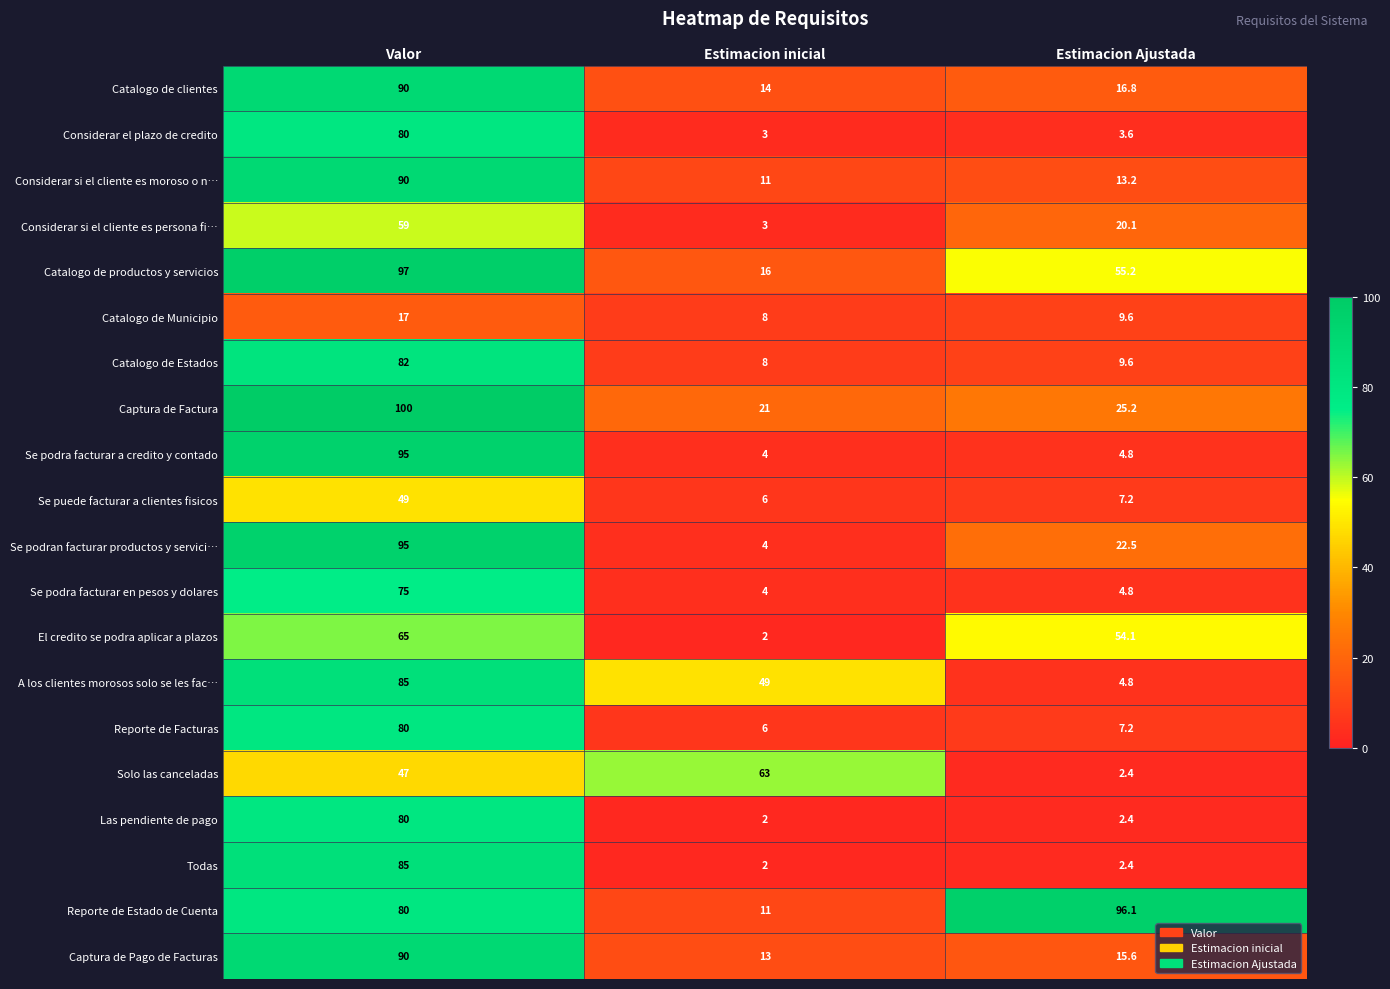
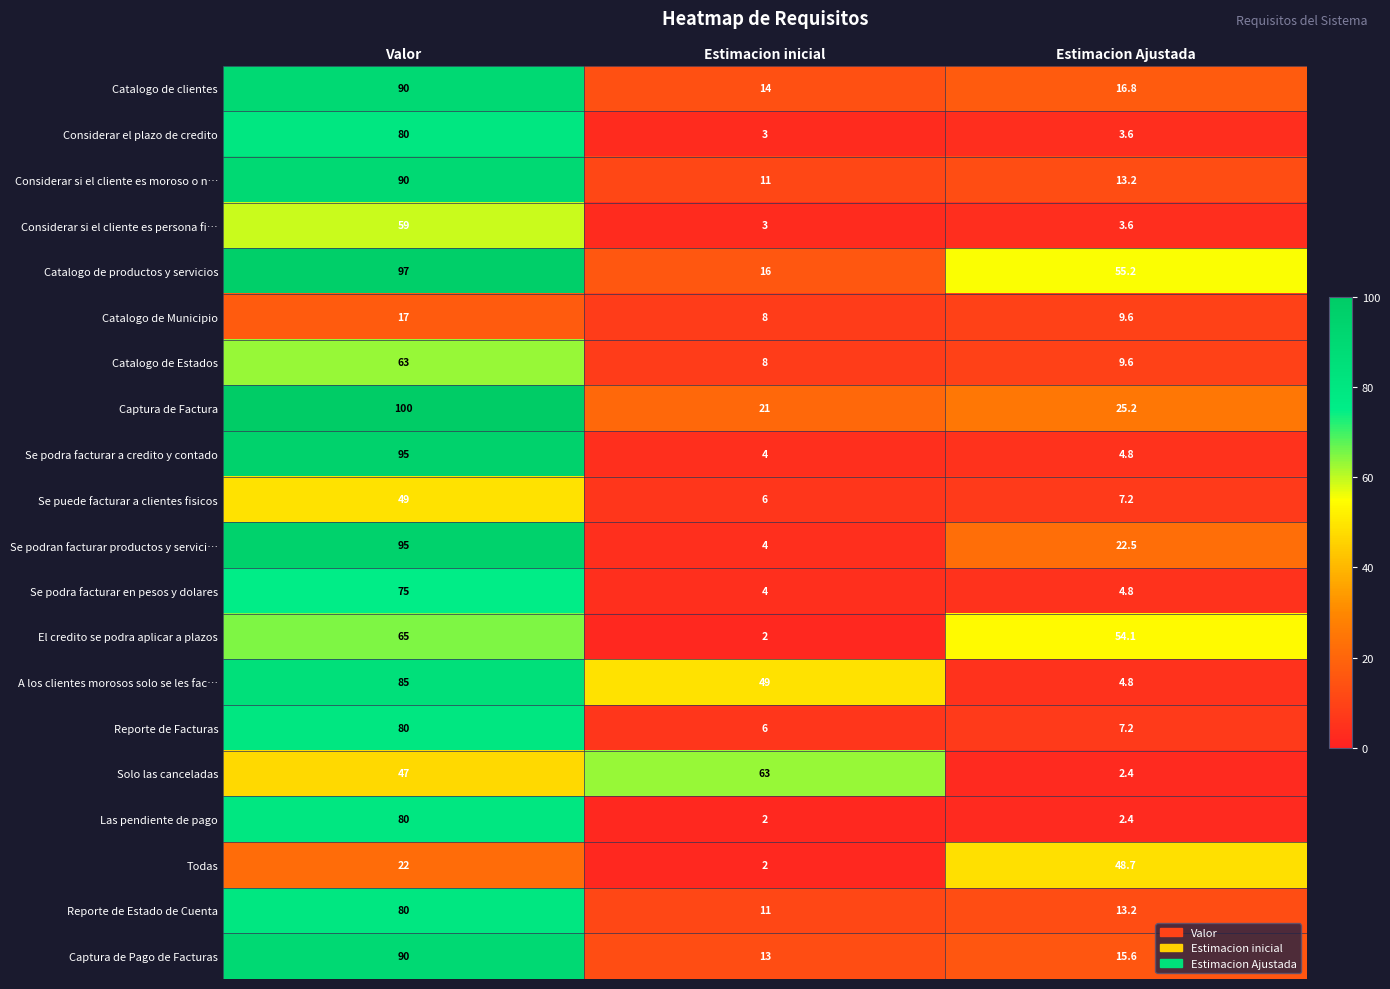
  {
    "Catalogo de clientes": {
      "Valor": 90,
      "Estimacion inicial": 14,
      "Estimacion Ajustada": 16.8
    },
    "Considerar el plazo de credito": {
      "Valor": 80,
      "Estimacion inicial": 3,
      "Estimacion Ajustada": 3.6
    },
    "Considerar si el cliente es moroso o n…": {
      "Valor": 90,
      "Estimacion inicial": 11,
      "Estimacion Ajustada": 13.2
    },
    "Considerar si el cliente es persona fi…": {
      "Valor": 59,
      "Estimacion inicial": 3,
-     "Estimacion Ajustada": 20.1
+     "Estimacion Ajustada": 3.6
    },
    "Catalogo de productos y servicios": {
      "Valor": 97,
      "Estimacion inicial": 16,
      "Estimacion Ajustada": 55.2
    },
    "Catalogo de Municipio": {
      "Valor": 17,
      "Estimacion inicial": 8,
      "Estimacion Ajustada": 9.6
    },
    "Catalogo de Estados": {
-     "Valor": 82,
+     "Valor": 63,
      "Estimacion inicial": 8,
      "Estimacion Ajustada": 9.6
    },
    "Captura de Factura": {
      "Valor": 100,
      "Estimacion inicial": 21,
      "Estimacion Ajustada": 25.2
    },
    "Se podra facturar a credito y contado": {
      "Valor": 95,
      "Estimacion inicial": 4,
      "Estimacion Ajustada": 4.8
    },
    "Se puede facturar a clientes fisicos": {
      "Valor": 49,
      "Estimacion inicial": 6,
      "Estimacion Ajustada": 7.2
    },
    "Se podran facturar productos y servici…": {
      "Valor": 95,
      "Estimacion inicial": 4,
      "Estimacion Ajustada": 22.5
    },
    "Se podra facturar en pesos y dolares": {
      "Valor": 75,
      "Estimacion inicial": 4,
      "Estimacion Ajustada": 4.8
    },
    "El credito se podra aplicar a plazos": {
      "Valor": 65,
      "Estimacion inicial": 2,
      "Estimacion Ajustada": 54.1
    },
    "A los clientes morosos solo se les fac…": {
      "Valor": 85,
      "Estimacion inicial": 49,
      "Estimacion Ajustada": 4.8
    },
    "Reporte de Facturas": {
      "Valor": 80,
      "Estimacion inicial": 6,
      "Estimacion Ajustada": 7.2
    },
    "Solo las canceladas": {
      "Valor": 47,
      "Estimacion inicial": 63,
      "Estimacion Ajustada": 2.4
    },
    "Las pendiente de pago": {
      "Valor": 80,
      "Estimacion inicial": 2,
      "Estimacion Ajustada": 2.4
    },
    "Todas": {
-     "Valor": 85,
+     "Valor": 22,
      "Estimacion inicial": 2,
-     "Estimacion Ajustada": 2.4
+     "Estimacion Ajustada": 48.7
    },
    "Reporte de Estado de Cuenta": {
      "Valor": 80,
      "Estimacion inicial": 11,
-     "Estimacion Ajustada": 96.1
+     "Estimacion Ajustada": 13.2
    },
    "Captura de Pago de Facturas": {
      "Valor": 90,
      "Estimacion inicial": 13,
      "Estimacion Ajustada": 15.6
    }
  }
